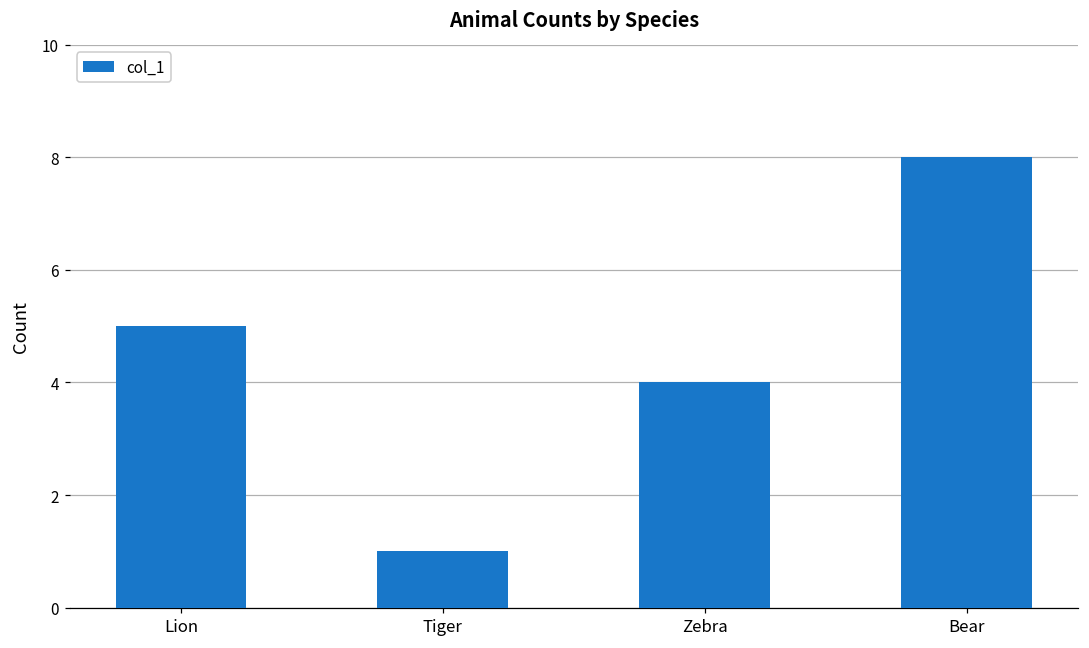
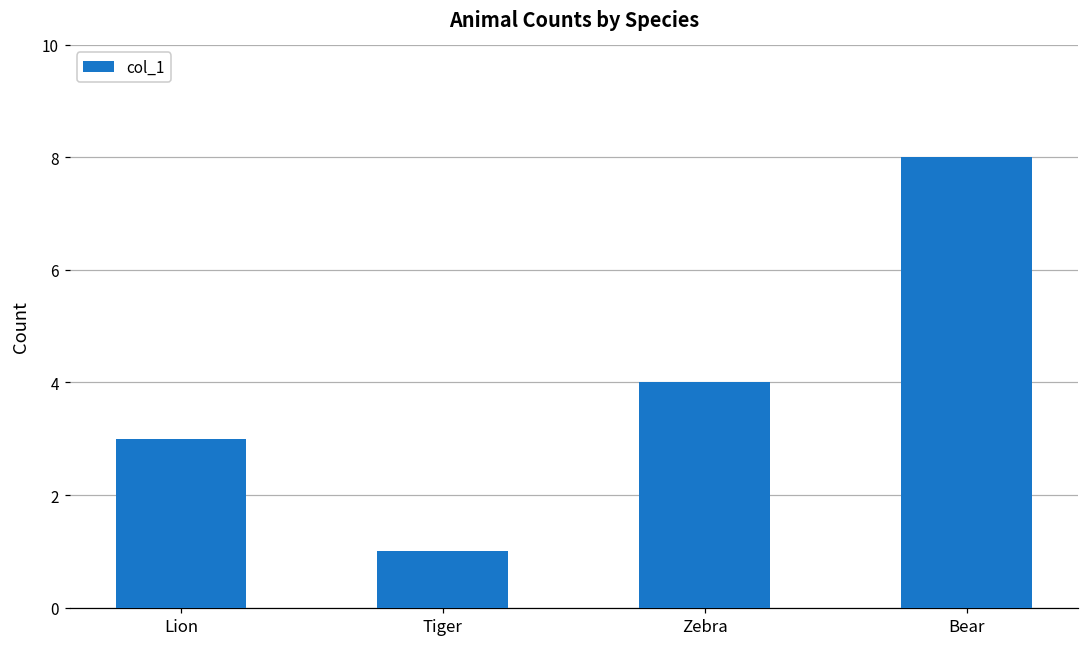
  {
-   "Lion": 5,
+   "Lion": 3,
    "Tiger": 1,
    "Zebra": 4,
    "Bear": 8
  }
